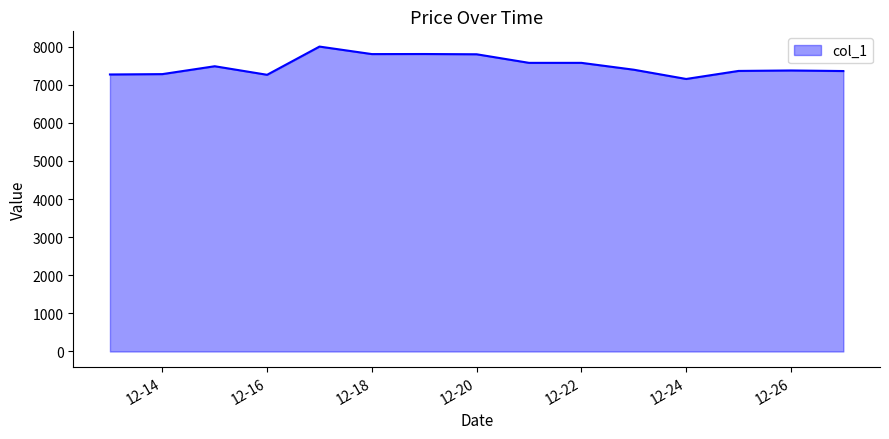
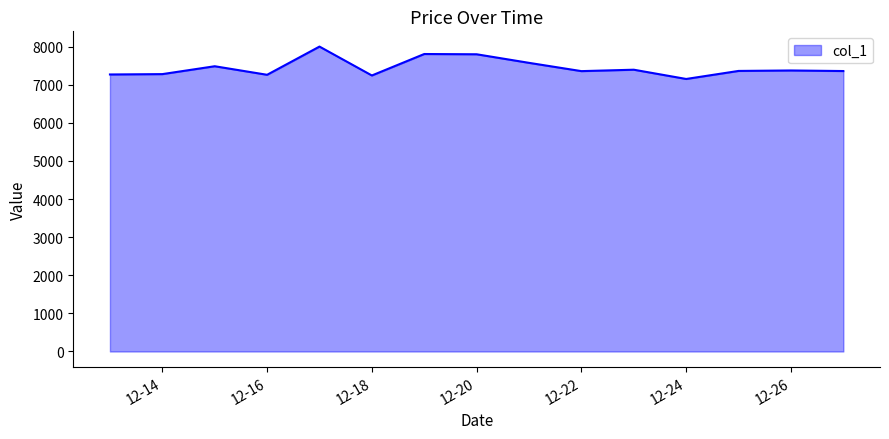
  {
    "12-14": 7300,
    "12-16": 7300,
-   "12-18": 7800,
+   "12-18": 7200,
    "12-20": 7800,
-   "12-22": 7600,
+   "12-22": 7400,
    "12-24": 7200,
    "12-26": 7400
  }
